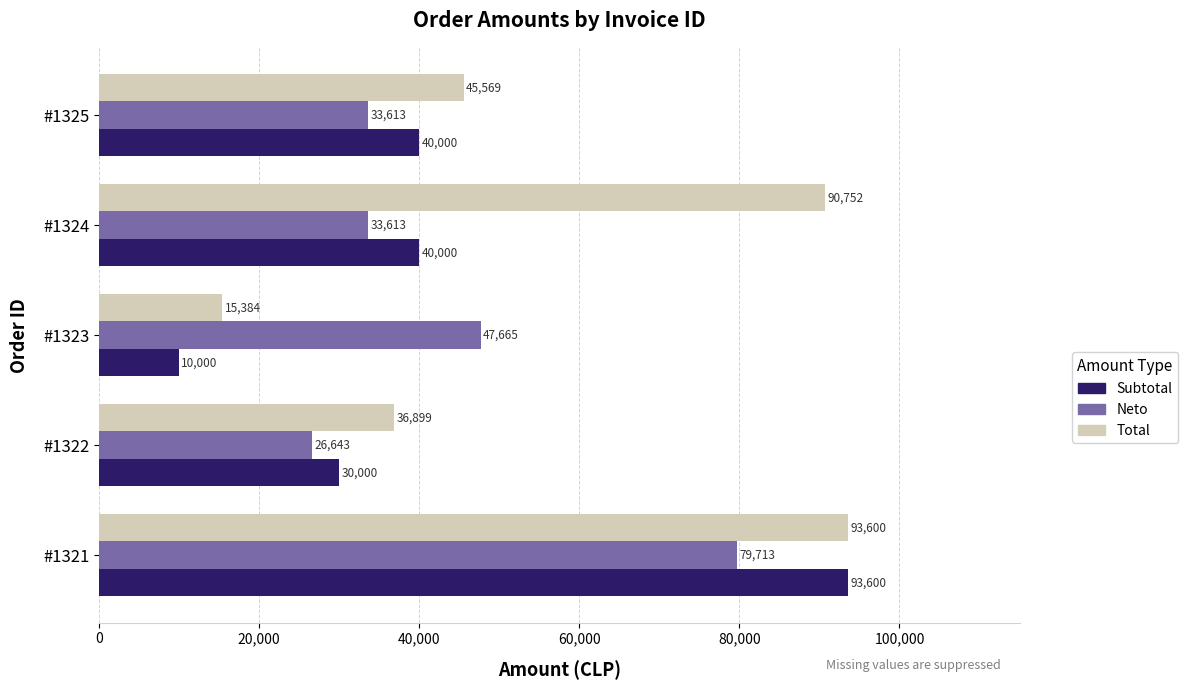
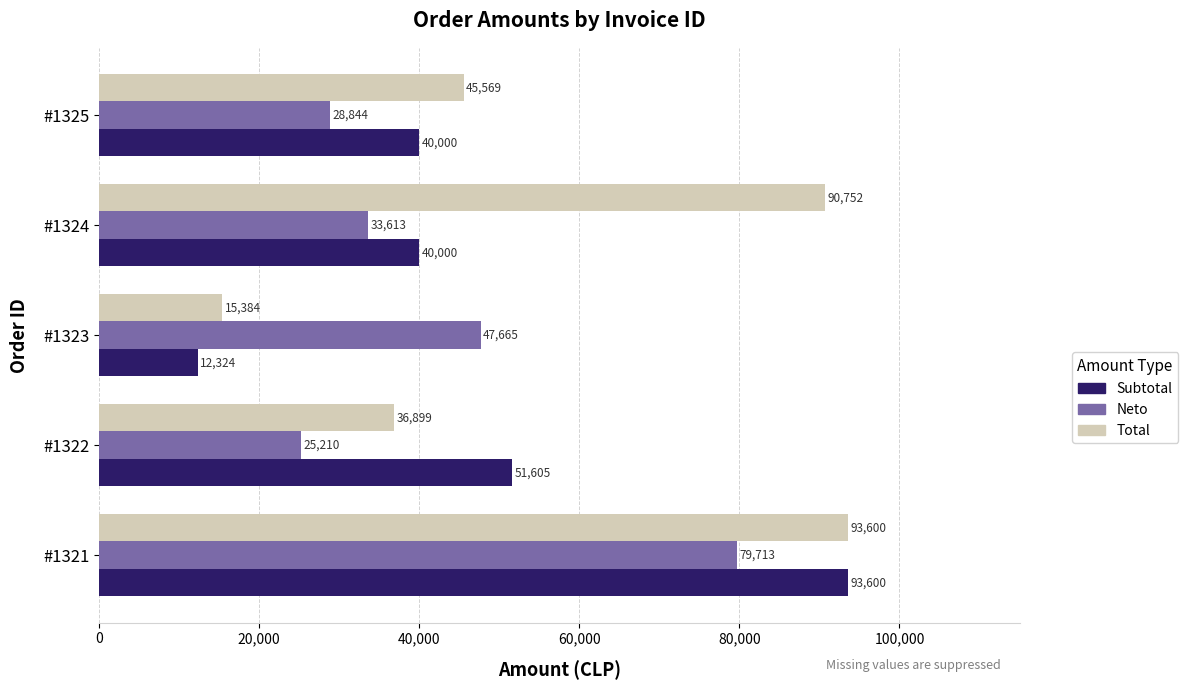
  {
    "Subtotal": {
      "#1325": "40,000",
      "#1324": "40,000",
-     "#1323": "10,000",
-     "#1322": "30,000",
+     "#1323": "12,324",
+     "#1322": "51,605",
      "#1321": "93,600"
    },
    "Neto": {
-     "#1325": "33,613",
+     "#1325": "28,844",
      "#1324": "33,613",
      "#1323": "47,665",
-     "#1322": "26,643",
+     "#1322": "25,210",
      "#1321": "79,713"
    },
    "Total": {
      "#1325": "45,569",
      "#1324": "90,752",
      "#1323": "15,384",
      "#1322": "36,899",
      "#1321": "93,600"
    }
  }
